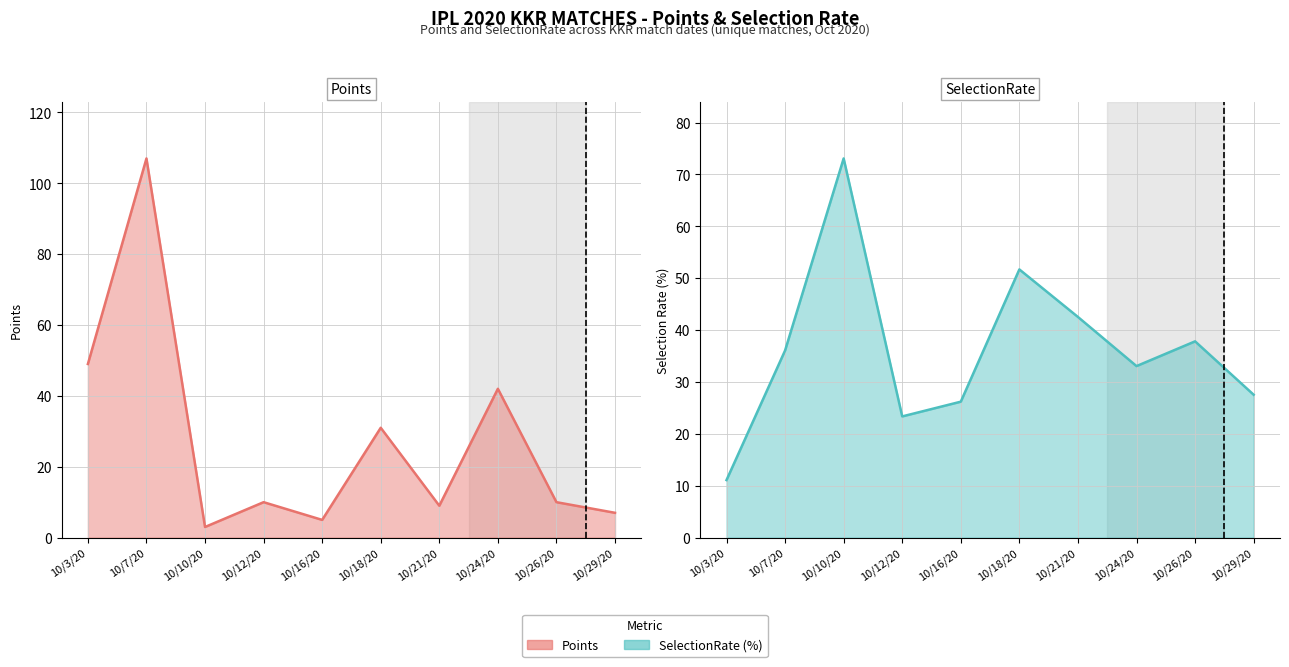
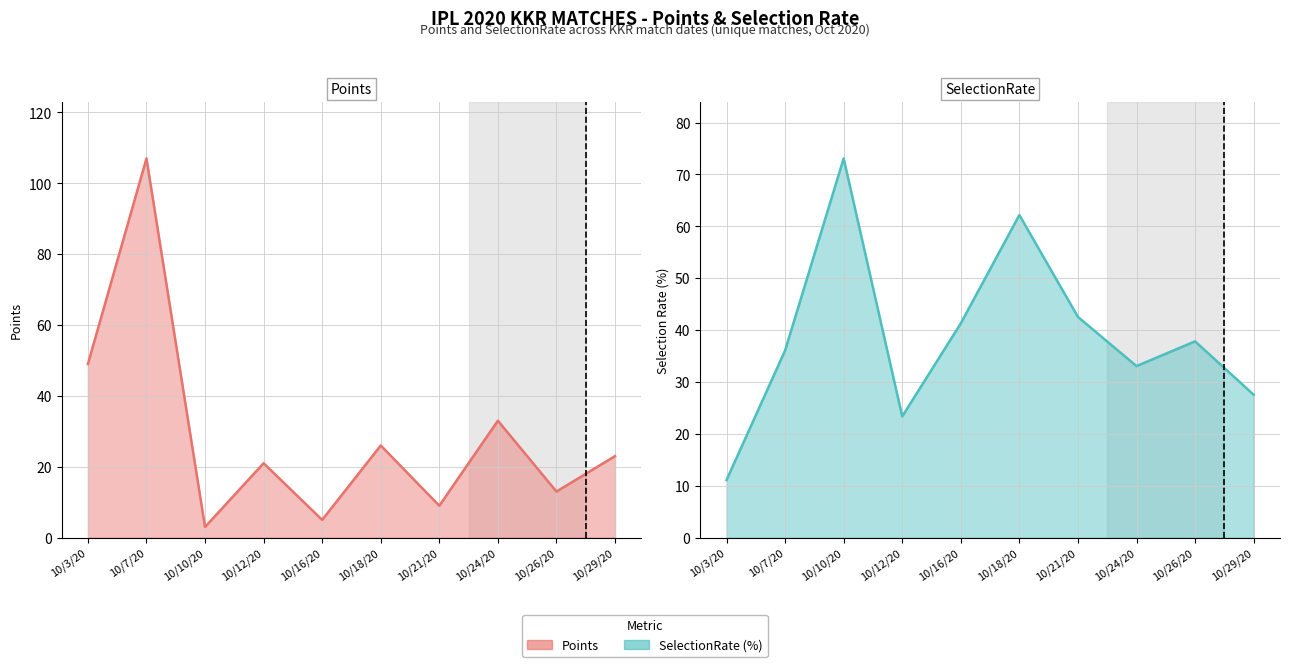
  {
    "Points": {
      "10/3/20": 49,
      "10/7/20": 107,
      "10/10/20": 3,
-     "10/12/20": 10,
+     "10/12/20": 21,
      "10/16/20": 5,
-     "10/18/20": 31,
+     "10/18/20": 26,
      "10/21/20": 9,
-     "10/24/20": 42,
-     "10/26/20": 10,
-     "10/29/20": 7
+     "10/24/20": 33,
+     "10/26/20": 13,
+     "10/29/20": 23
    },
    "SelectionRate": {
      "10/3/20": 11,
      "10/7/20": 36,
      "10/10/20": 73,
      "10/12/20": 23,
-     "10/16/20": 26,
-     "10/18/20": 52,
+     "10/16/20": 41,
+     "10/18/20": 62,
      "10/21/20": 43,
      "10/24/20": 33,
      "10/26/20": 38,
      "10/29/20": 28
    }
  }
